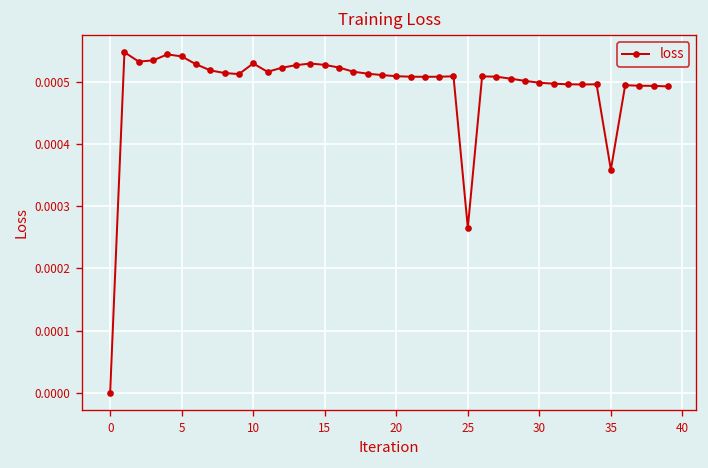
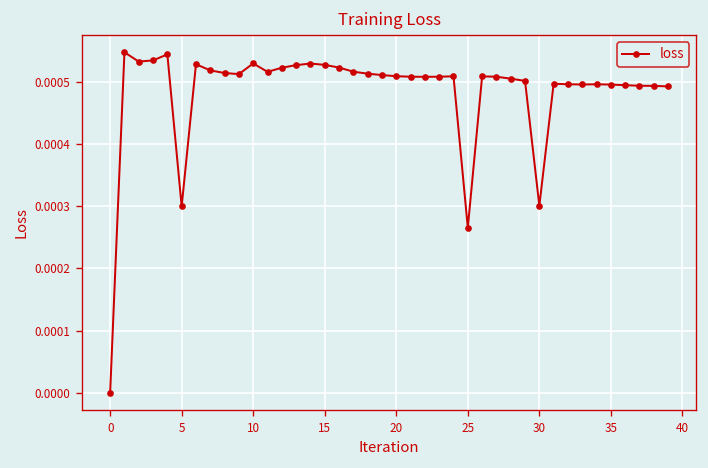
  {
    "0": 0.00000,
-   "5": 0.00054,
+   "5": 0.00030,
    "10": 0.00053,
    "15": 0.00053,
    "20": 0.00051,
    "25": 0.00027,
-   "30": 0.00050,
-   "35": 0.00036
+   "30": 0.00030,
+   "35": 0.00050
  }
